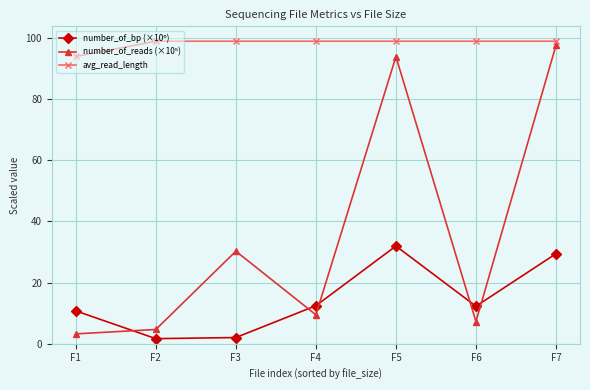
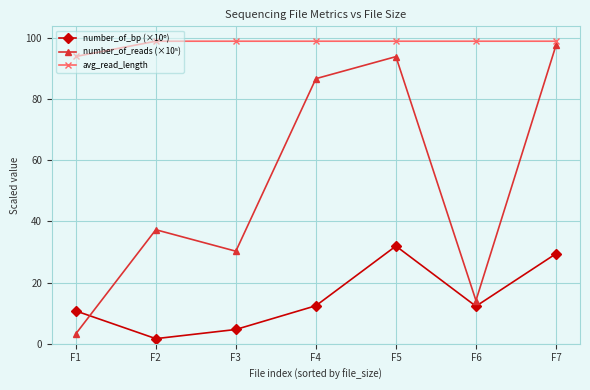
  {
    "number_of_bp (×10⁶)": {
      "F1": 11,
      "F2": 2,
-     "F3": 2,
+     "F3": 5,
      "F4": 12,
      "F5": 32,
      "F6": 12,
      "F7": 29
    },
    "number_of_reads (×10⁵)": {
      "F1": 3,
-     "F2": 5,
+     "F2": 37,
      "F3": 30,
-     "F4": 9,
+     "F4": 87,
      "F5": 94,
-     "F6": 7,
+     "F6": 14,
      "F7": 98
    },
    "avg_read_length": {
      "F3": 99,
      "F4": 99,
      "F5": 99,
      "F6": 99,
      "F7": 99
    }
  }
